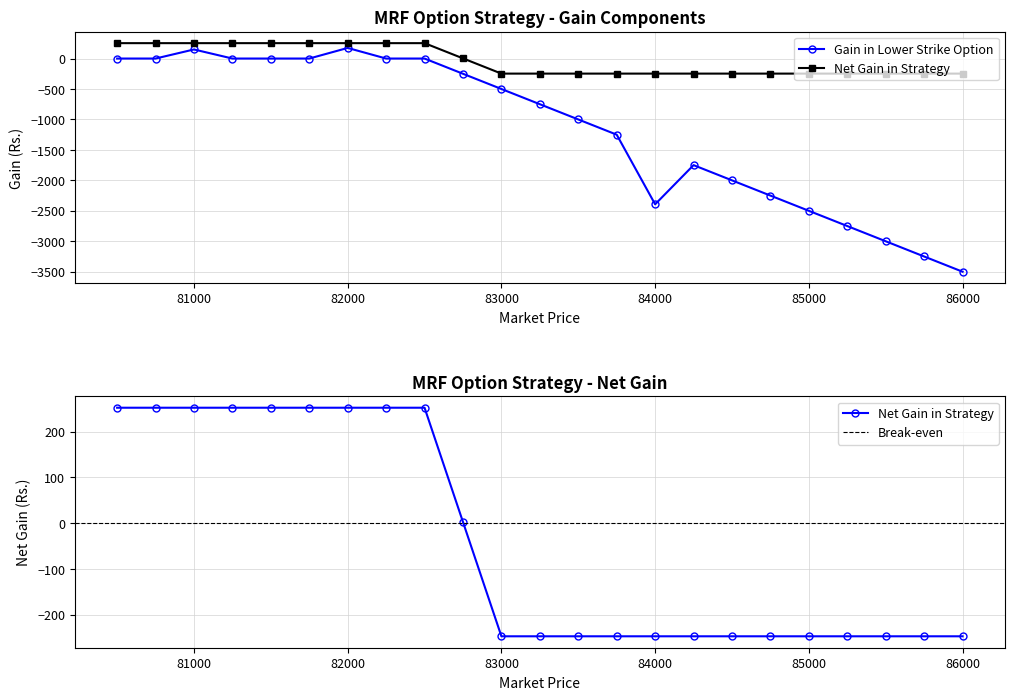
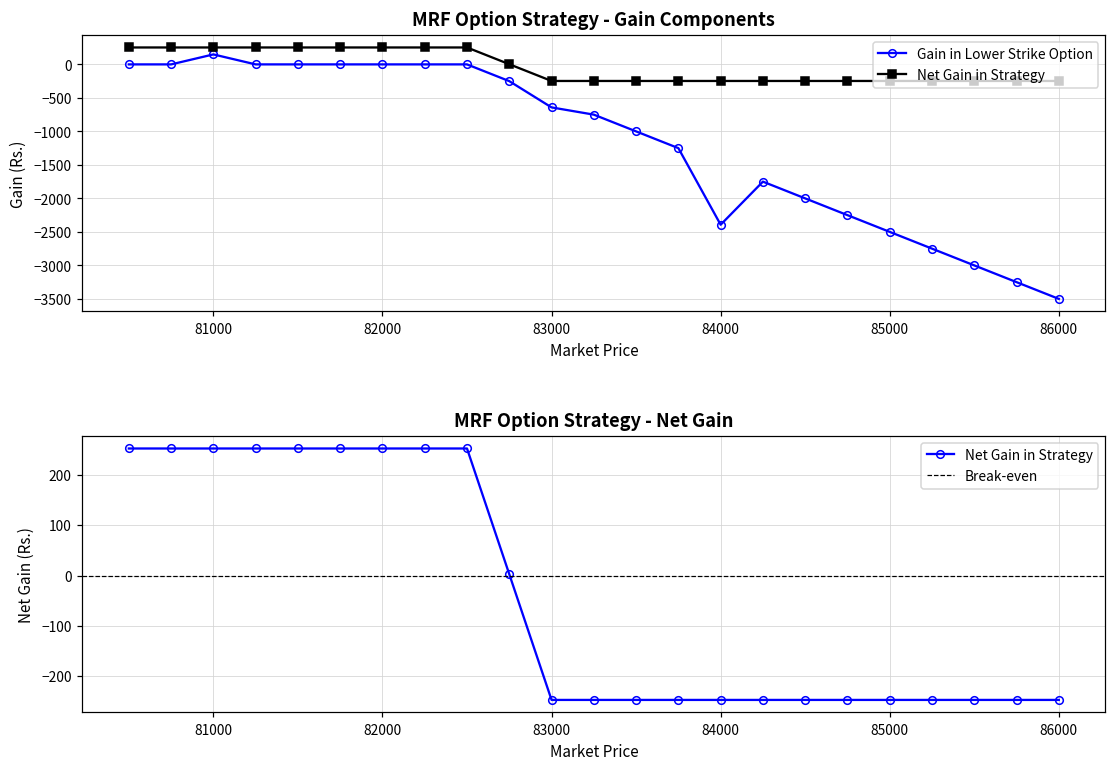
  {
    "MRF Option Strategy - Gain Components": {
      "Gain in Lower Strike Option": {
        "81000": 100,
-       "82000": 200,
-       "83000": -500,
+       "82000": 0,
+       "83000": -600,
        "84000": -2400,
        "85000": -2500,
        "86000": -3500
      }
    },
    "MRF Option Strategy - Net Gain": {
      "81000": 250,
      "82000": 250,
      "83000": -250,
      "84000": -250,
      "85000": -250,
      "86000": -250
    }
  }
